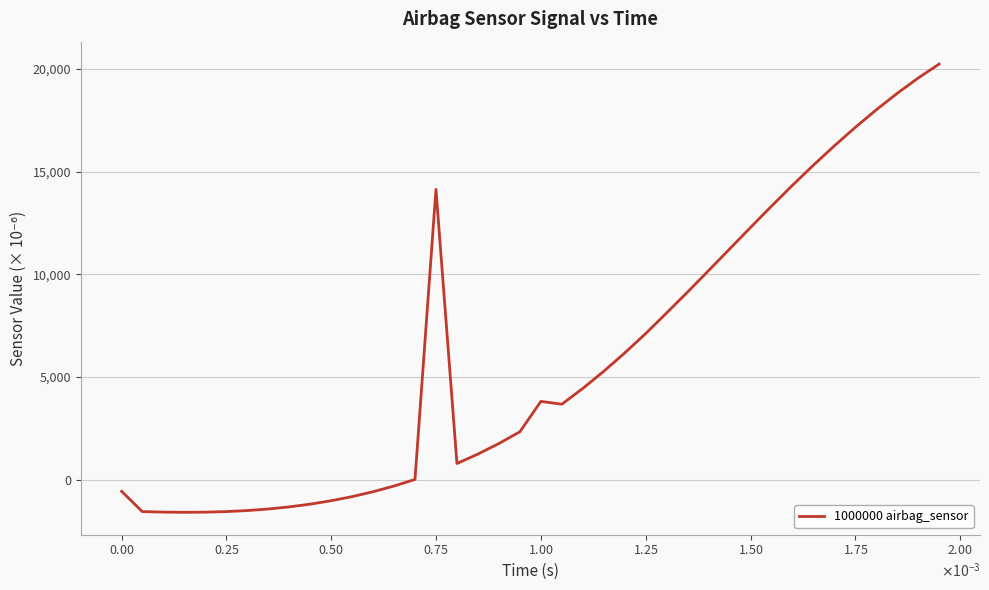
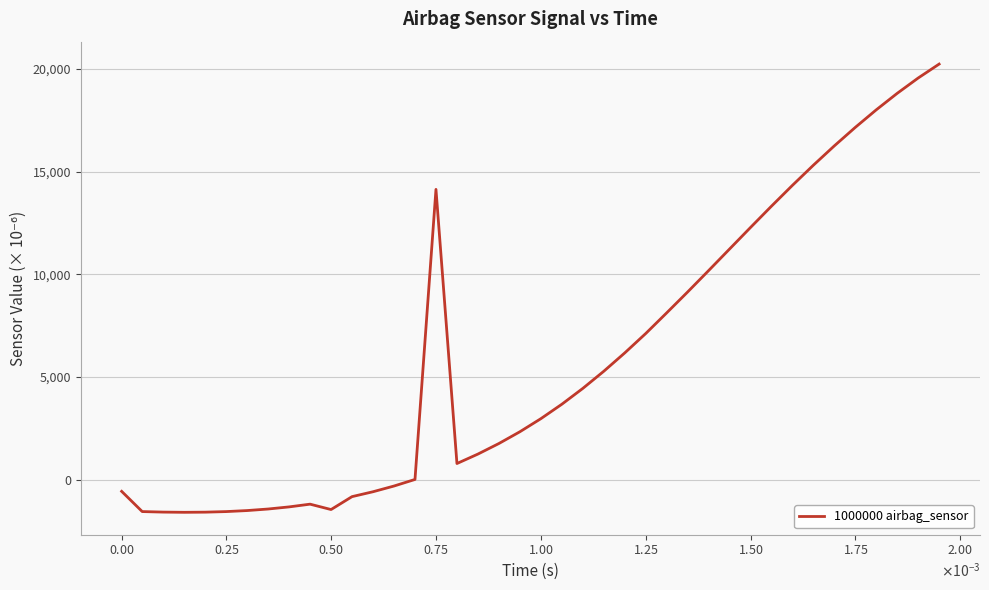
  {
    "0.00": "-600",
    "0.25": "-1,500",
-   "0.50": "-1,000",
+   "0.50": "-1,400",
    "0.75": "14,100",
-   "1.00": "3,800",
+   "1.00": "3,000",
    "1.25": "7,100",
    "1.50": "12,300",
    "1.75": "17,200"
  }
